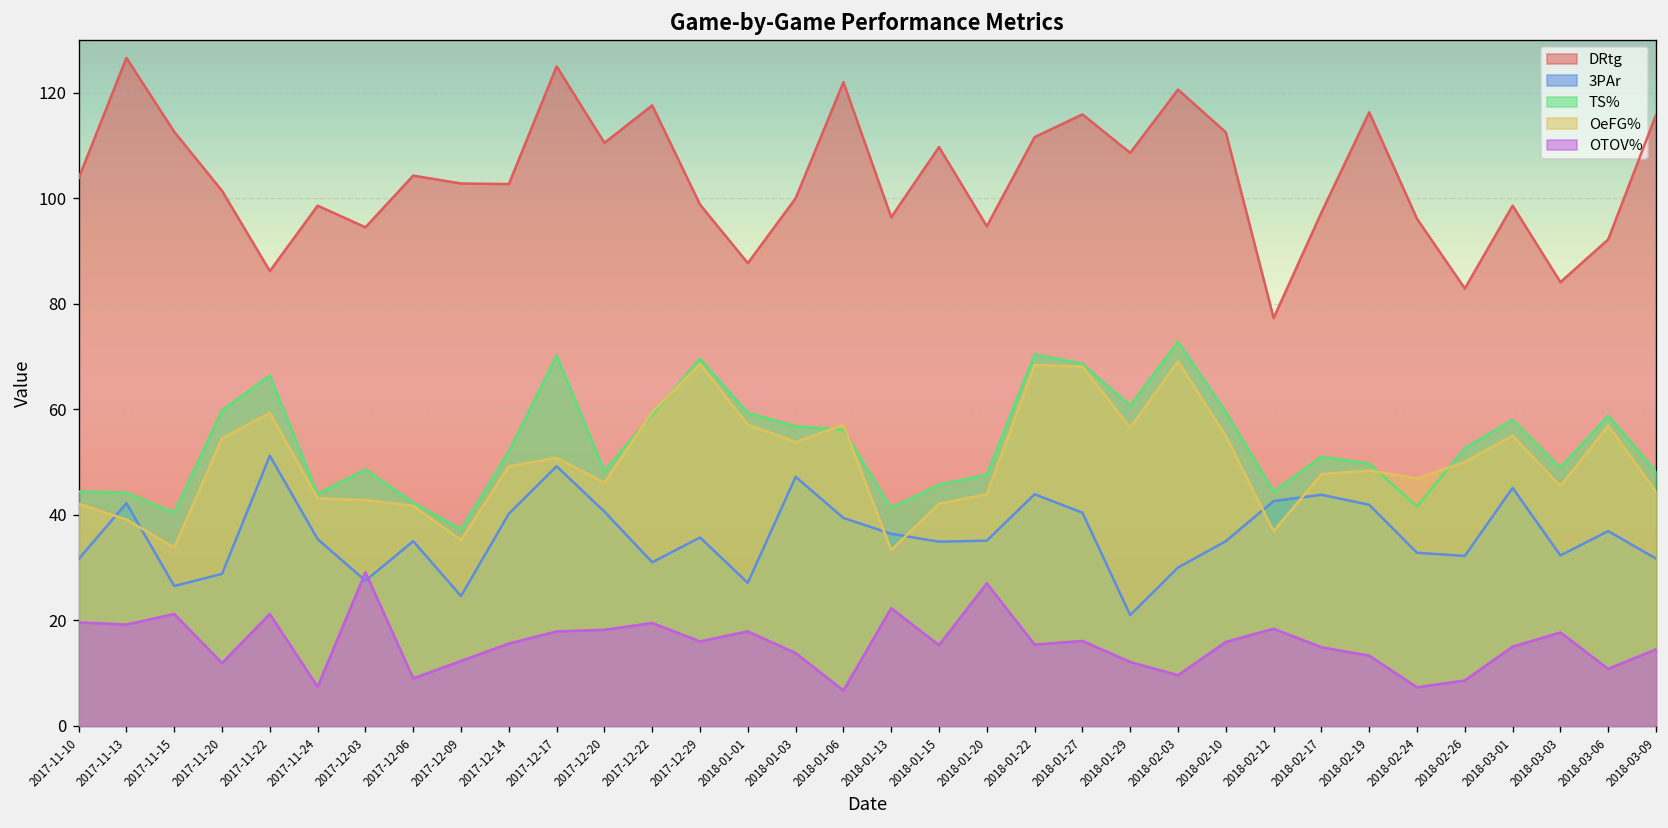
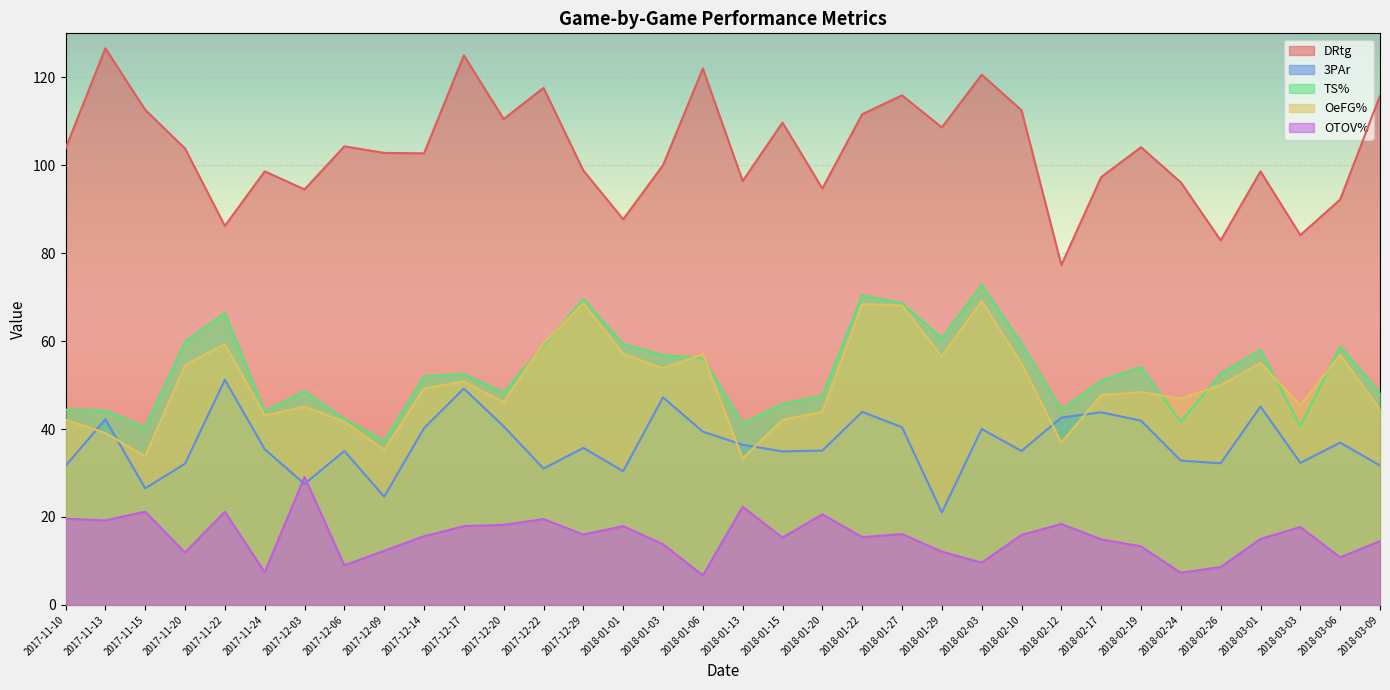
  {
    "DRtg": {
      "2017-11-10": 104,
      "2017-11-13": 127,
      "2017-11-15": 113,
-     "2017-11-20": 101,
+     "2017-11-20": 104,
      "2017-11-22": 86,
      "2017-11-24": 99,
      "2017-12-03": 95,
      "2017-12-06": 104,
      "2017-12-09": 103,
      "2017-12-14": 103,
      "2017-12-17": 125,
      "2017-12-20": 111,
      "2017-12-22": 118,
      "2017-12-29": 99,
      "2018-01-01": 88,
      "2018-01-03": 100,
      "2018-01-06": 122,
      "2018-01-13": 96,
      "2018-01-15": 110,
      "2018-01-20": 95,
      "2018-01-22": 112,
      "2018-01-27": 116,
      "2018-01-29": 109,
      "2018-02-03": 121,
      "2018-02-10": 113,
      "2018-02-12": 77,
      "2018-02-17": 97,
-     "2018-02-19": 116,
+     "2018-02-19": 104,
      "2018-02-24": 96,
      "2018-02-26": 83,
      "2018-03-01": 99,
      "2018-03-03": 84,
      "2018-03-06": 92,
      "2018-03-09": 116
    },
    "3PAr": {
      "2017-11-10": 32,
      "2017-11-13": 42,
      "2017-11-15": 27,
-     "2017-11-20": 29,
+     "2017-11-20": 32,
      "2017-11-22": 51,
      "2017-11-24": 35,
      "2017-12-03": 28,
      "2017-12-06": 35,
      "2017-12-09": 25,
      "2017-12-14": 40,
      "2017-12-17": 49,
      "2017-12-20": 41,
      "2017-12-22": 31,
      "2017-12-29": 36,
-     "2018-01-01": 27,
+     "2018-01-01": 30,
      "2018-01-03": 47,
      "2018-01-06": 39,
      "2018-01-13": 36,
      "2018-01-15": 35,
      "2018-01-20": 35,
      "2018-01-22": 44,
      "2018-01-27": 40,
      "2018-01-29": 21,
-     "2018-02-03": 30,
+     "2018-02-03": 40,
      "2018-02-10": 35,
      "2018-02-12": 43,
      "2018-02-17": 44,
      "2018-02-19": 42,
      "2018-02-24": 33,
      "2018-02-26": 32,
      "2018-03-01": 45,
      "2018-03-03": 32,
      "2018-03-06": 37,
      "2018-03-09": 32
    },
    "TS%": {
      "2017-11-10": 44,
      "2017-11-13": 44,
      "2017-11-15": 40,
      "2017-11-20": 60,
      "2017-11-22": 66,
      "2017-11-24": 44,
      "2017-12-03": 49,
      "2017-12-06": 42,
      "2017-12-09": 37,
      "2017-12-14": 52,
-     "2017-12-17": 70,
+     "2017-12-17": 53,
      "2017-12-20": 48,
      "2017-12-29": 70,
      "2018-01-01": 59,
      "2018-01-03": 57,
      "2018-01-06": 56,
      "2018-01-13": 41,
      "2018-01-15": 46,
      "2018-01-20": 48,
      "2018-01-22": 70,
      "2018-01-29": 61,
      "2018-02-03": 73,
      "2018-02-10": 60,
      "2018-02-12": 44,
      "2018-02-17": 51,
-     "2018-02-19": 50,
+     "2018-02-19": 54,
      "2018-02-24": 42,
      "2018-02-26": 53,
      "2018-03-01": 58,
-     "2018-03-03": 49,
+     "2018-03-03": 41,
      "2018-03-06": 59,
      "2018-03-09": 48
    },
    "OeFG%": {
      "2017-11-10": 42,
      "2017-11-13": 39,
      "2017-11-15": 34,
      "2017-11-20": 55,
      "2017-11-22": 59,
      "2017-11-24": 43,
-     "2017-12-03": 43,
+     "2017-12-03": 45,
      "2017-12-06": 42,
      "2017-12-09": 35,
      "2017-12-14": 49,
      "2017-12-17": 51,
      "2017-12-20": 46,
      "2017-12-29": 69,
      "2018-01-01": 57,
      "2018-01-03": 54,
      "2018-01-06": 57,
      "2018-01-13": 33,
      "2018-01-15": 42,
      "2018-01-20": 44,
      "2018-01-22": 68,
      "2018-01-29": 56,
      "2018-02-03": 69,
      "2018-02-10": 55,
      "2018-02-12": 37,
      "2018-02-17": 48,
      "2018-02-19": 48,
      "2018-02-24": 47,
      "2018-02-26": 50,
      "2018-03-01": 55,
      "2018-03-03": 45,
      "2018-03-06": 57,
      "2018-03-09": 44
    },
    "OTOV%": {
      "2017-11-10": 20,
      "2017-11-13": 19,
      "2017-11-15": 21,
      "2017-11-20": 12,
      "2017-11-22": 21,
      "2017-11-24": 7,
      "2017-12-03": 29,
      "2017-12-06": 9,
      "2017-12-09": 12,
      "2017-12-14": 16,
      "2017-12-17": 18,
      "2017-12-20": 18,
      "2017-12-22": 20,
      "2017-12-29": 16,
      "2018-01-01": 18,
      "2018-01-03": 14,
      "2018-01-06": 7,
      "2018-01-13": 22,
      "2018-01-15": 15,
-     "2018-01-20": 27,
+     "2018-01-20": 21,
      "2018-01-22": 15,
      "2018-01-27": 16,
      "2018-01-29": 12,
      "2018-02-03": 10,
      "2018-02-10": 16,
      "2018-02-12": 18,
      "2018-02-17": 15,
      "2018-02-19": 13,
      "2018-02-24": 7,
      "2018-02-26": 9,
      "2018-03-01": 15,
      "2018-03-03": 18,
      "2018-03-06": 11,
      "2018-03-09": 15
    }
  }
